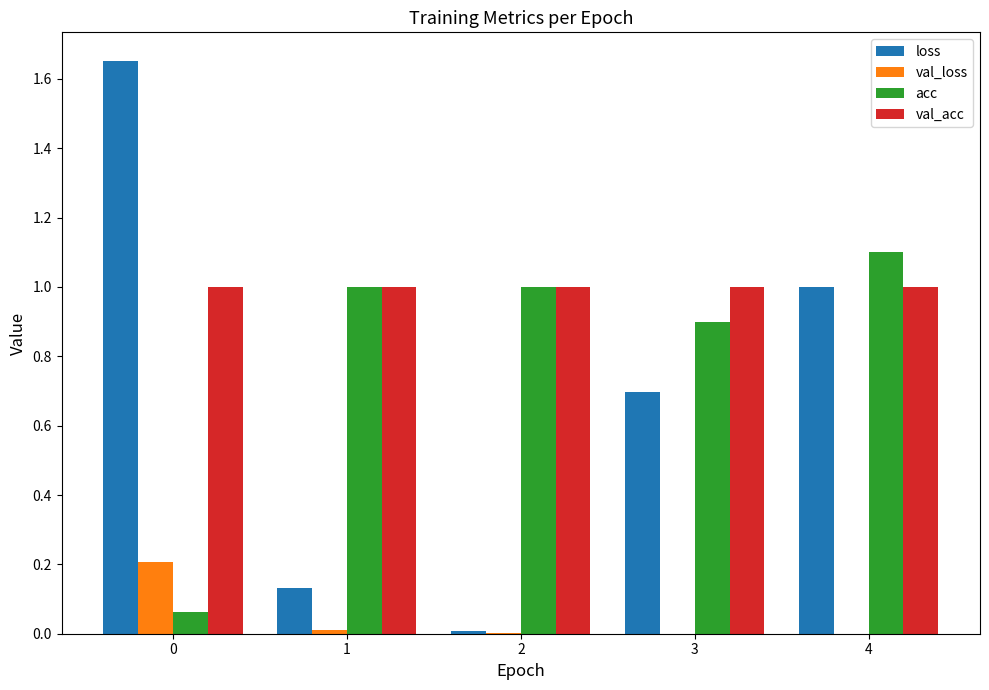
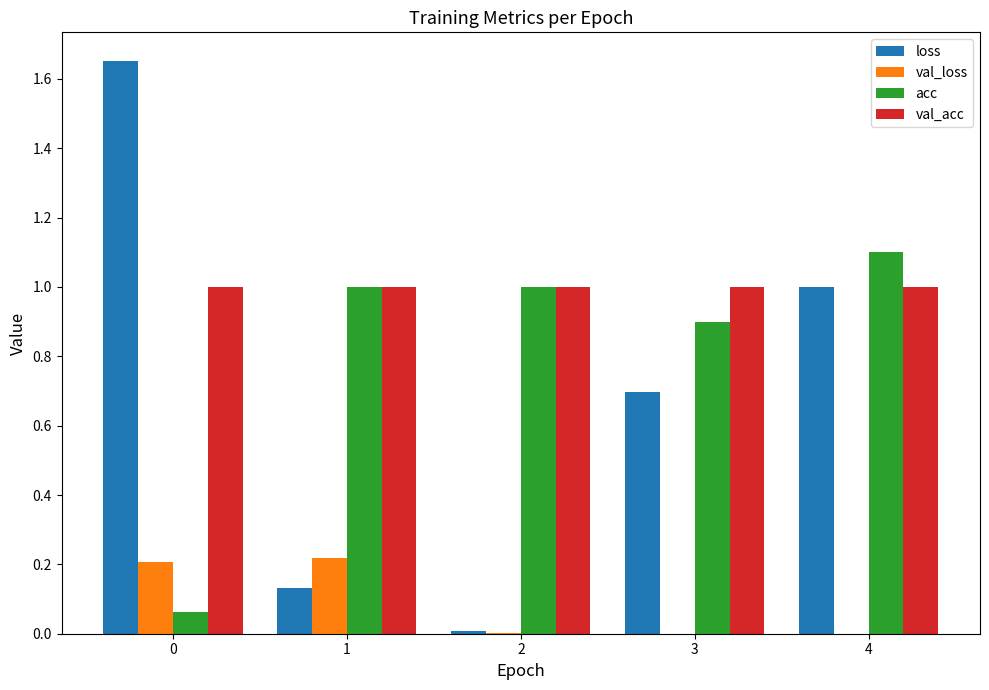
  {
    "loss": {
      "0": 1.65,
      "1": 0.13,
      "3": 0.70,
      "4": 1.00
    },
    "val_loss": {
      "0": 0.21,
-     "1": 0.01
+     "1": 0.22
    },
    "acc": {
      "0": 0.06,
      "1": 1.00,
      "2": 1.00,
      "3": 0.90,
      "4": 1.10
    },
    "val_acc": {
      "0": 1.00,
      "1": 1.00,
      "2": 1.00,
      "3": 1.00,
      "4": 1.00
    }
  }
